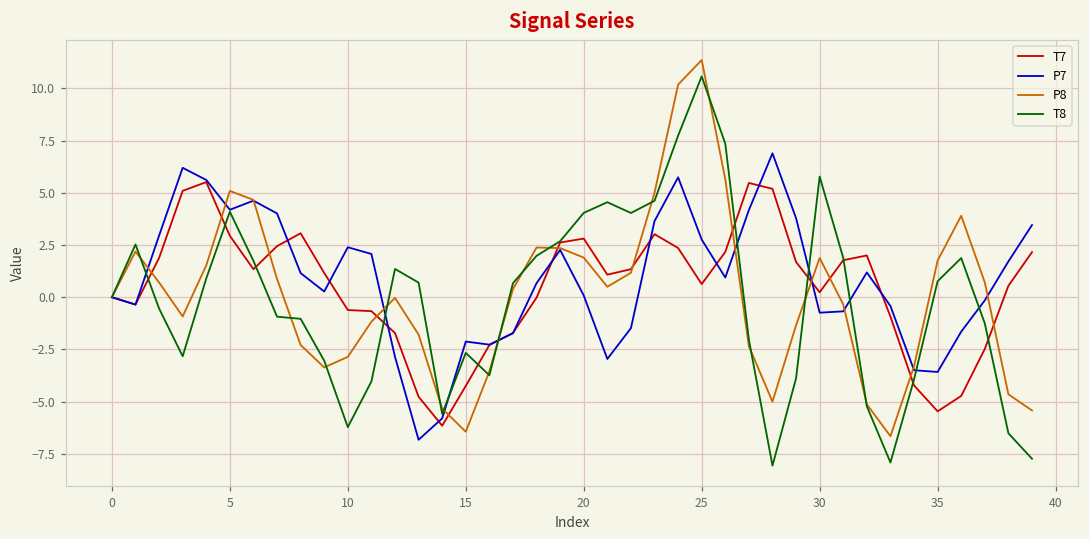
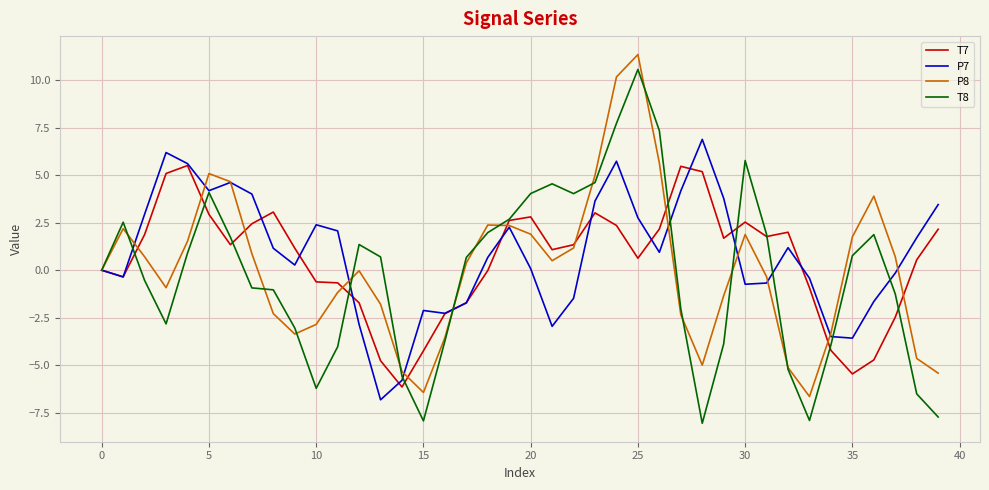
  {
    "T7": {
      "5": 2.9,
      "10": -0.6,
      "15": -4.2,
      "20": 2.8,
      "25": 0.6,
-     "30": 0.2,
+     "30": 2.5,
      "35": -5.5
    },
    "P7": {
      "10": 2.4,
      "15": -2.1,
      "20": 0.1,
      "25": 2.8,
      "30": -0.7,
      "35": -3.6
    },
    "P8": {
      "5": 5.1,
      "10": -2.9,
      "15": -6.4,
      "20": 1.9,
      "25": 11.4,
      "30": 1.9,
      "35": 1.8
    },
    "T8": {
      "10": -6.2,
-     "15": -2.7,
+     "15": -7.9,
      "20": 4.0,
      "25": 10.6,
      "30": 5.8,
      "35": 0.8
    }
  }
